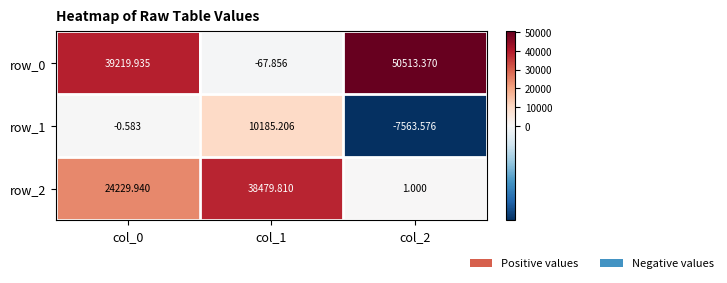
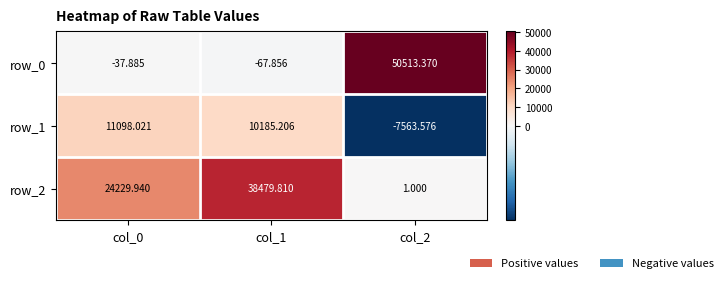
  {
    "row_0": {
-     "col_0": 39219.935,
+     "col_0": -37.885,
      "col_1": -67.856,
      "col_2": 50513.370
    },
    "row_1": {
-     "col_0": -0.583,
+     "col_0": 11098.021,
      "col_1": 10185.206,
      "col_2": -7563.576
    },
    "row_2": {
      "col_0": 24229.940,
      "col_1": 38479.810,
      "col_2": 1.000
    }
  }
